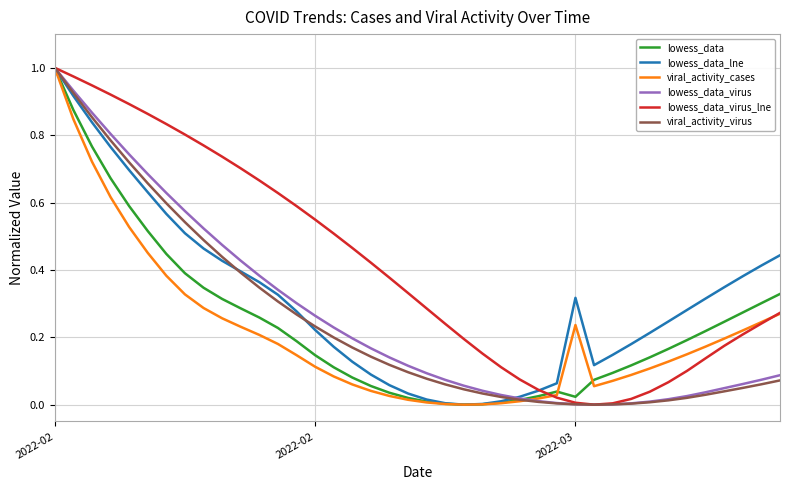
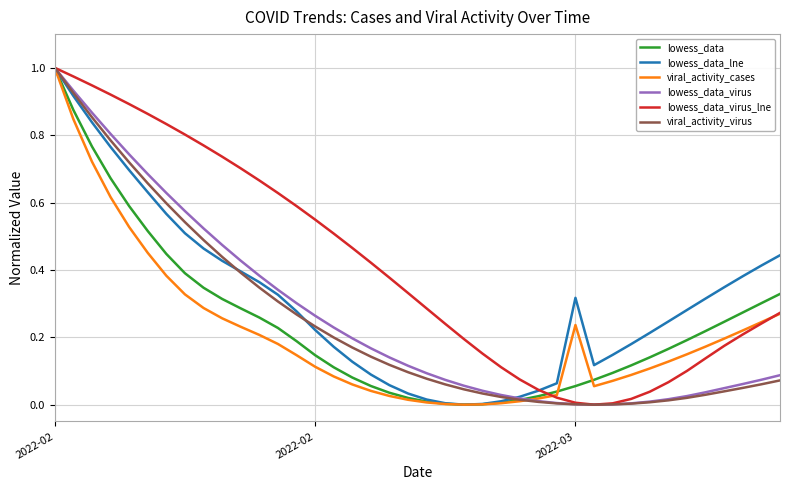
  {
    "lowess_data": {
-     "2022-03": 0.02
+     "2022-03": 0.06
    },
    "lowess_data_lne": {
      "2022-03": 0.32
    },
    "viral_activity_cases": {
      "2022-03": 0.24
    }
  }
